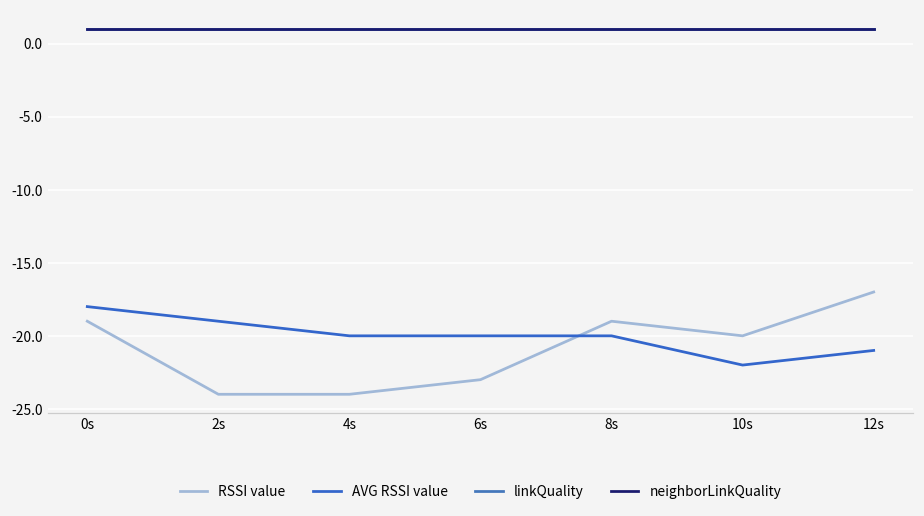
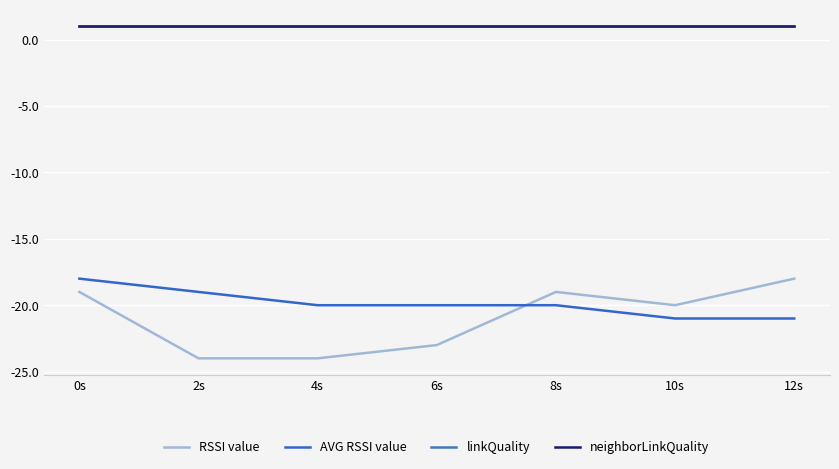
  {
    "RSSI value": {
      "0s": -19,
      "2s": -24,
      "4s": -24,
      "6s": -23,
      "8s": -19,
      "10s": -20,
-     "12s": -17
+     "12s": -18
    },
    "AVG RSSI value": {
      "0s": -18,
      "2s": -19,
      "4s": -20,
      "6s": -20,
      "8s": -20,
-     "10s": -22,
+     "10s": -21,
      "12s": -21
    },
    "neighborLinkQuality": {
      "0s": 1,
      "2s": 1,
      "4s": 1,
      "6s": 1,
      "8s": 1,
      "10s": 1,
      "12s": 1
    }
  }
